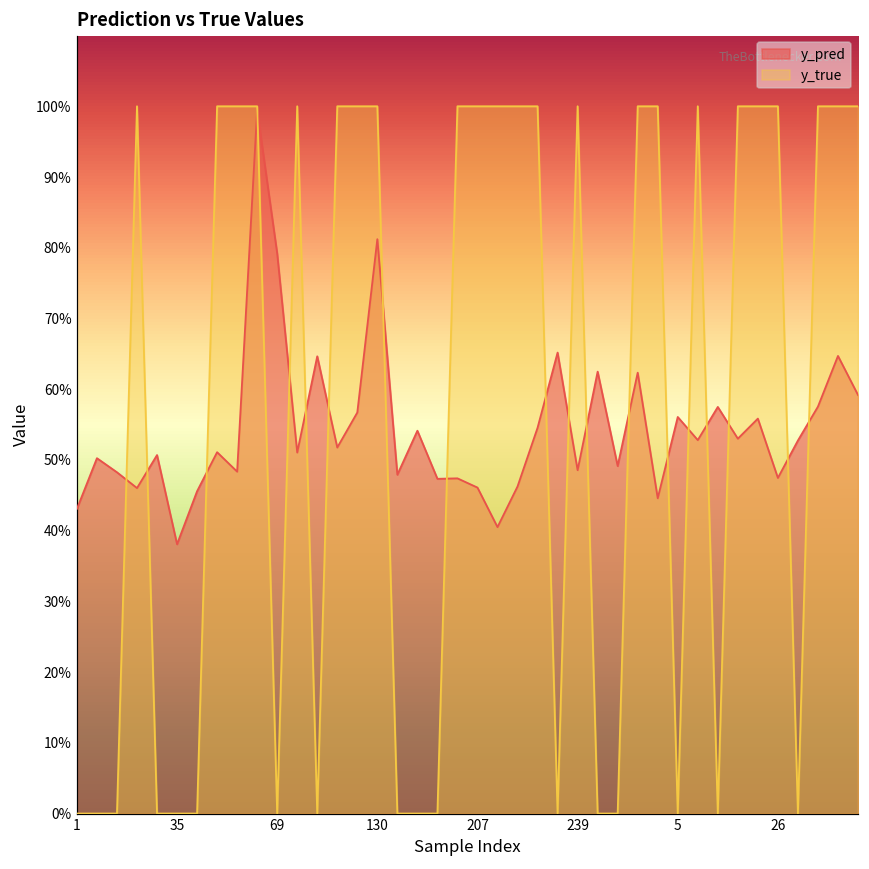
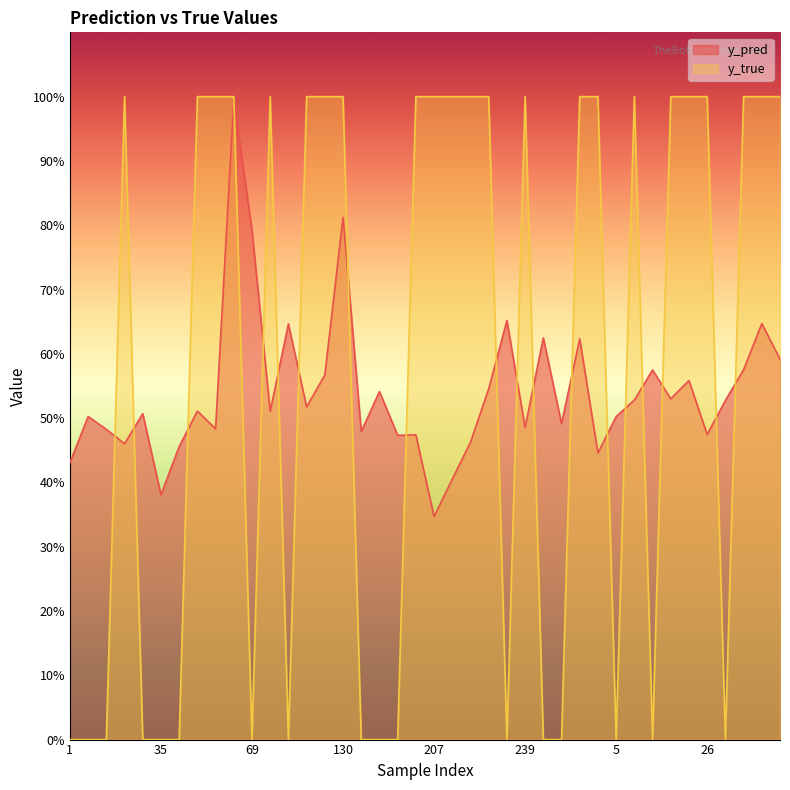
  {
    "y_pred": {
      "35": "38%",
      "69": "79%",
      "130": "81%",
-     "207": "46%",
+     "207": "35%",
      "239": "49%",
-     "5": "56%"
+     "5": "50%"
    },
    "y_true": {
      "35": "0%",
      "69": "0%",
      "130": "100%",
      "207": "100%",
      "239": "100%",
      "5": "0%"
    }
  }
